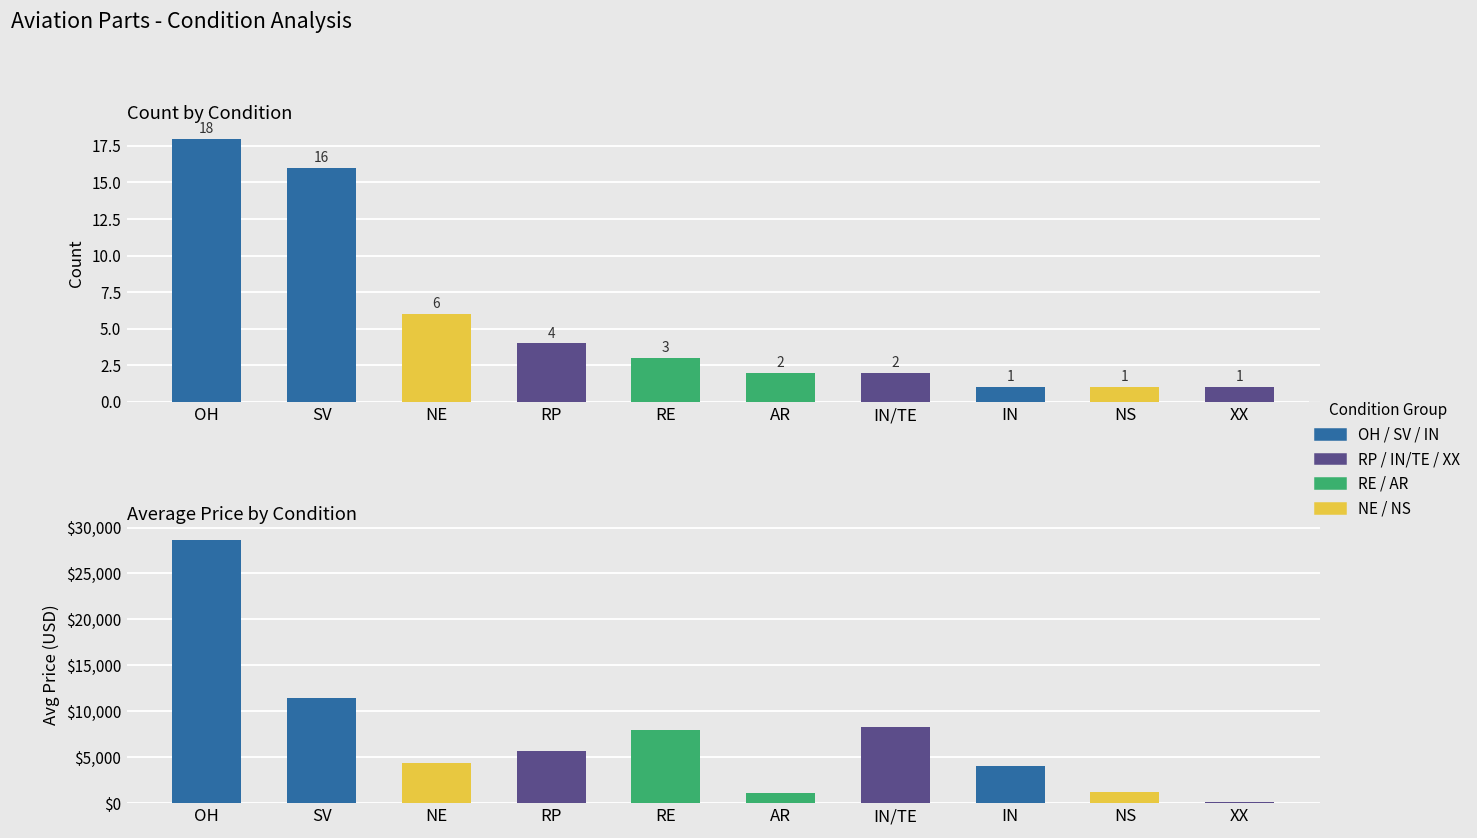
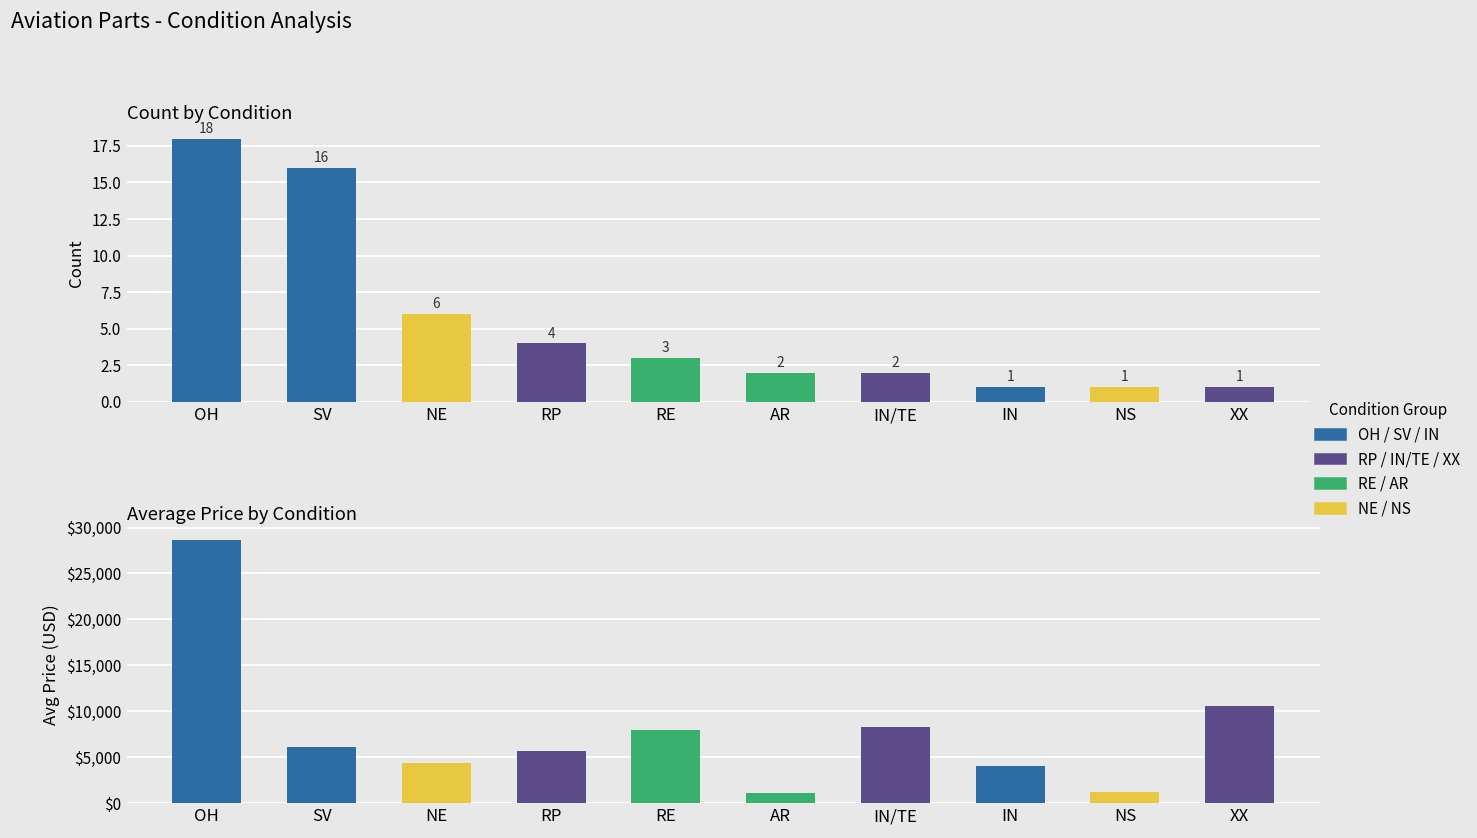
  {
    "Count by Condition": {
      "OH": "18",
      "SV": "16",
      "NE": "6",
      "RP": "4",
      "RE": "3",
      "AR": "2",
      "IN/TE": "2",
      "IN": "1",
      "NS": "1",
      "XX": "1"
    },
    "Average Price by Condition": {
      "OH": "$29,000",
-     "SV": "$11,000",
+     "SV": "$6,000",
      "NE": "$4,000",
      "RP": "$6,000",
      "RE": "$8,000",
      "AR": "$1,000",
      "IN/TE": "$8,000",
      "IN": "$4,000",
      "NS": "$1,000",
-     "XX": "$0"
+     "XX": "$11,000"
    }
  }
